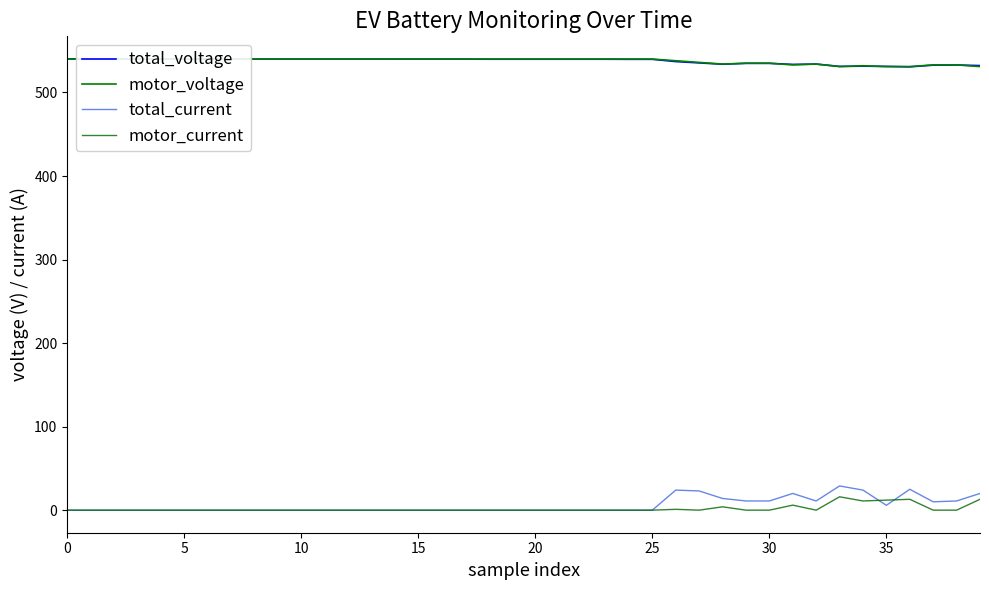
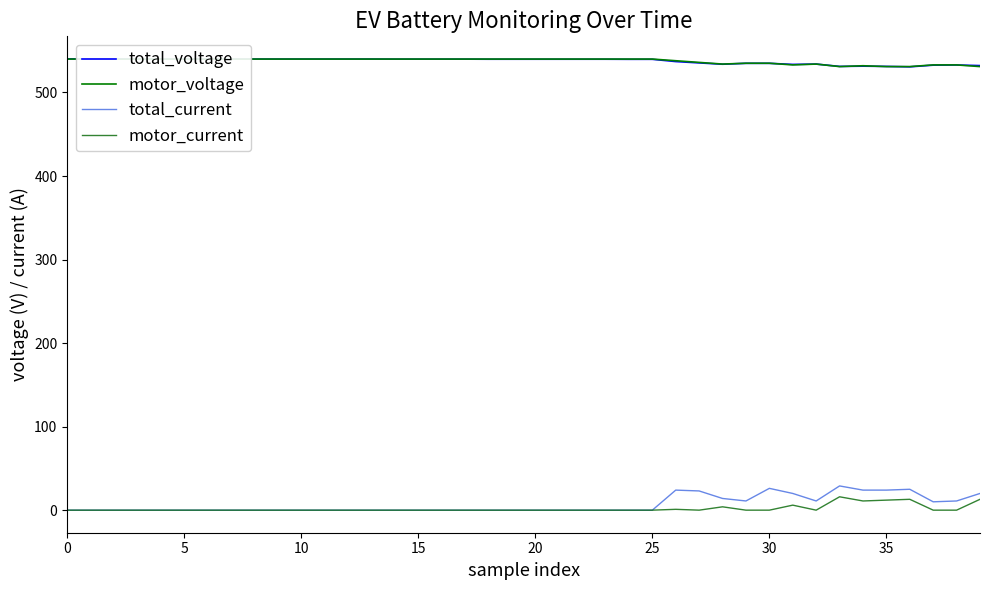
  {
    "total_current": {
-     "30": 10,
-     "35": 10
+     "30": 30,
+     "35": 20
    }
  }
